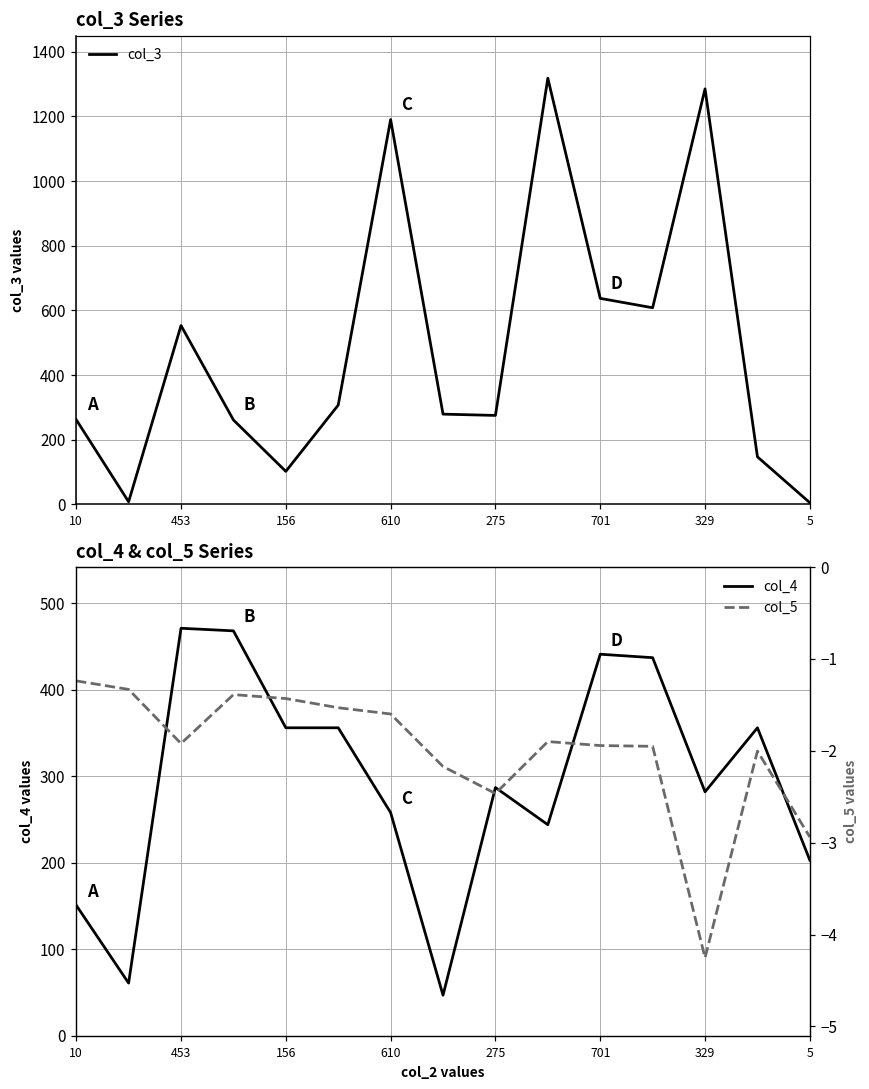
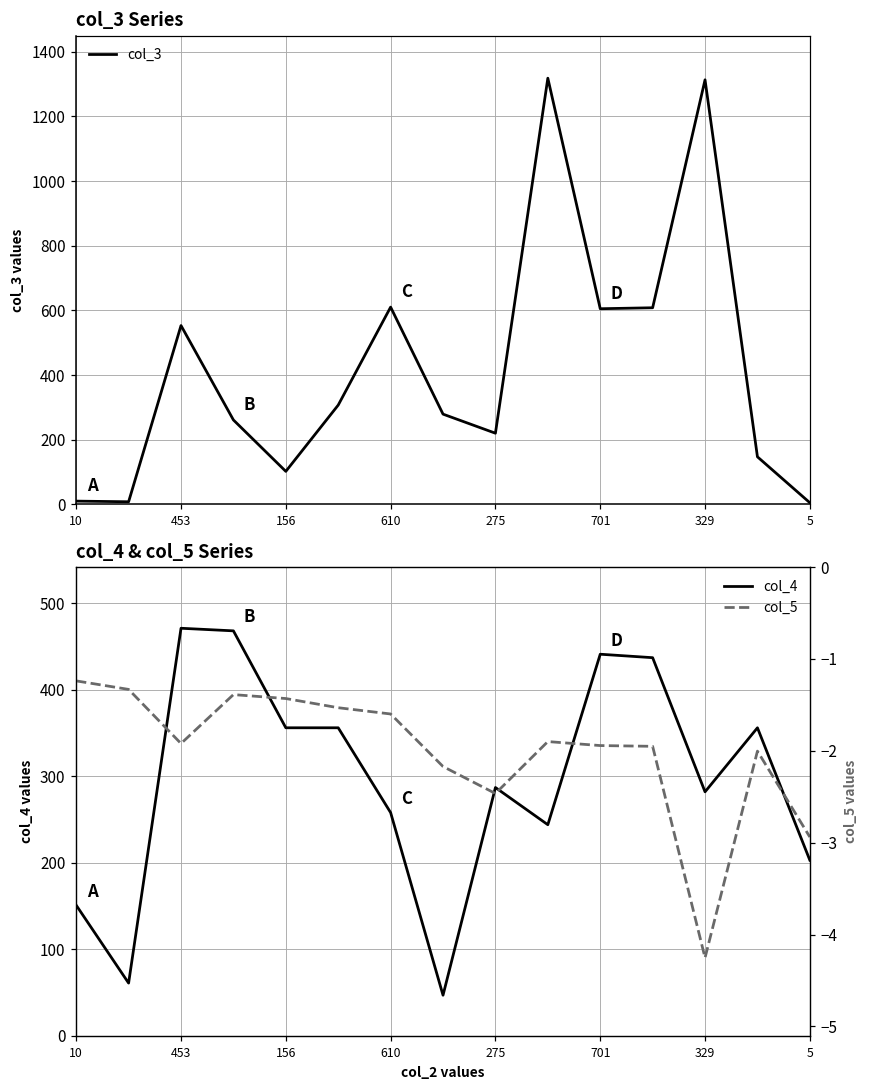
  {
    "col_3 Series": {
-     "10": 260,
+     "10": 10,
      "453": 550,
      "156": 100,
-     "610": 1190,
-     "275": 280,
-     "701": 640,
-     "329": 1290
+     "610": 610,
+     "275": 220,
+     "701": 610,
+     "329": 1310
    }
  }
